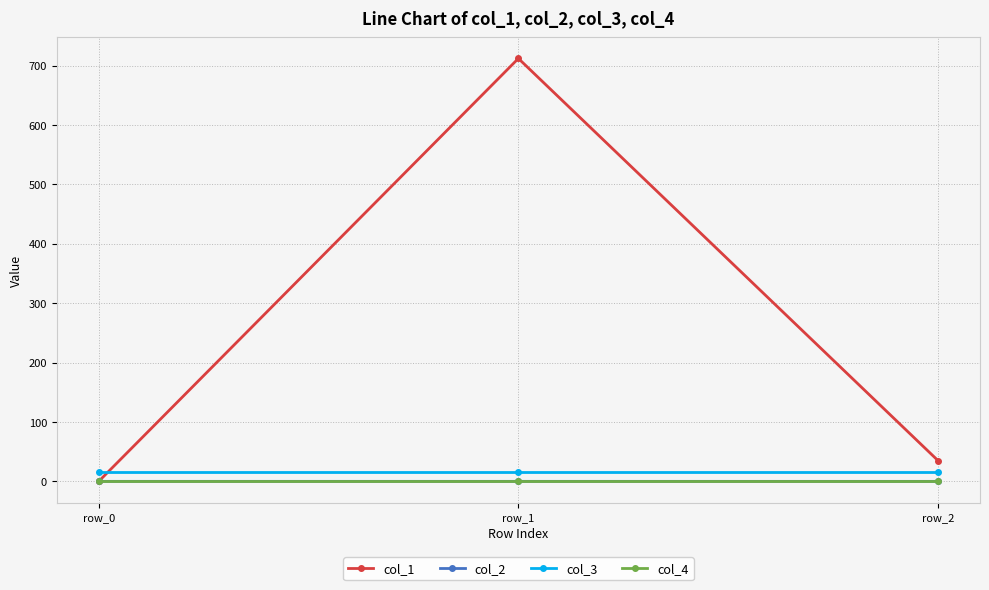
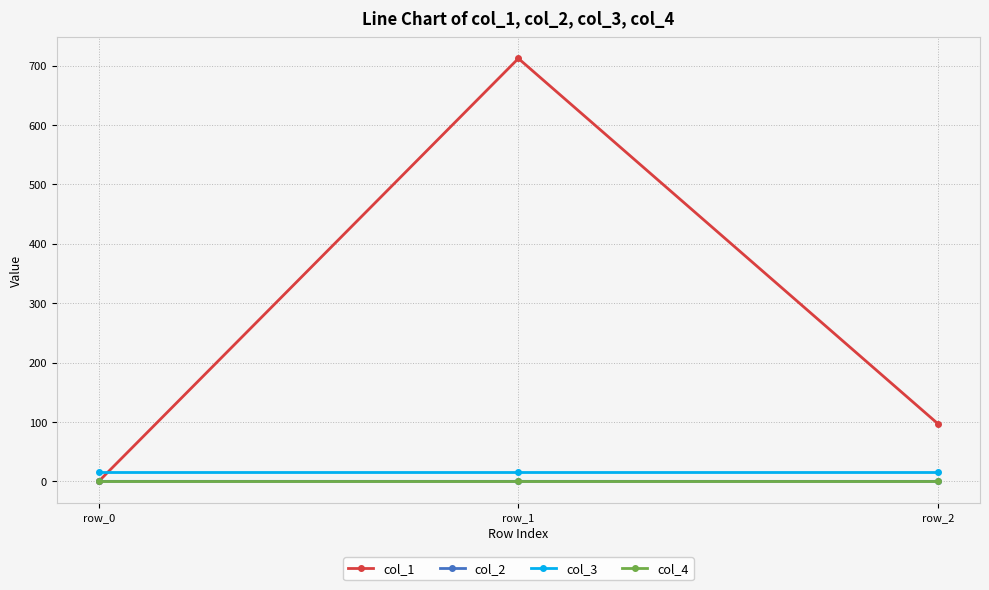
  {
    "col_1": {
      "row_1": 710,
-     "row_2": 30
+     "row_2": 100
    },
    "col_4": {
      "row_1": 0,
      "row_2": 0
    },
    "col_3": {
      "row_0": 20,
      "row_1": 20,
      "row_2": 20
    }
  }
